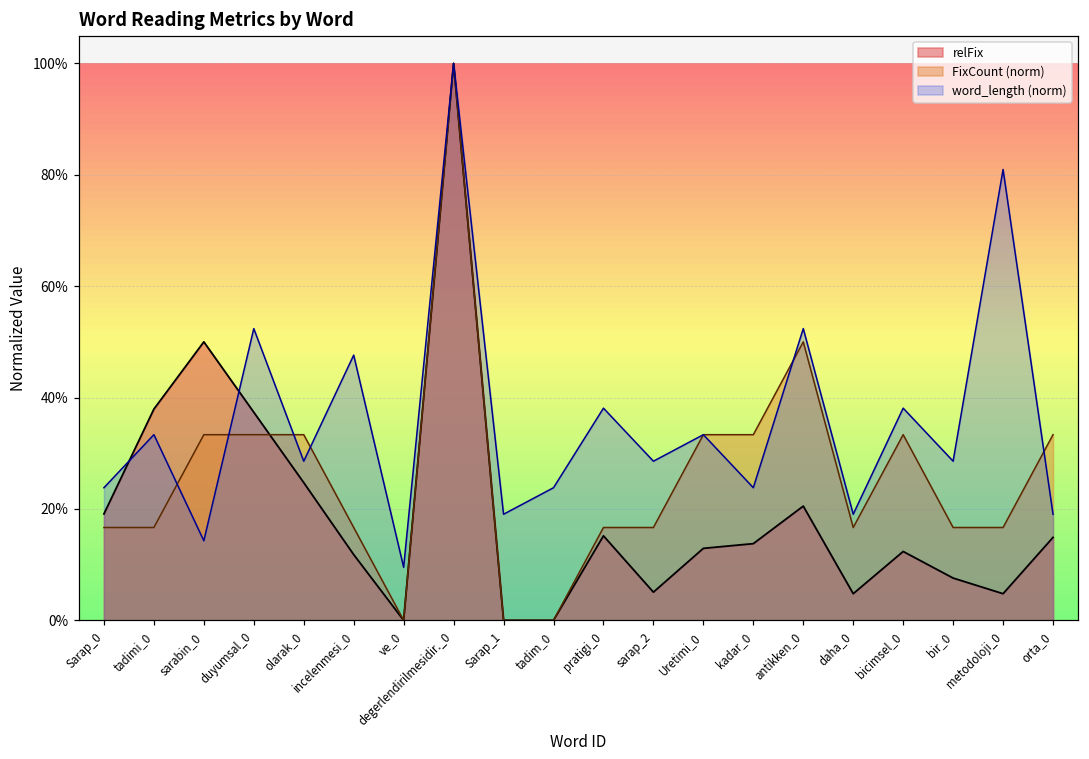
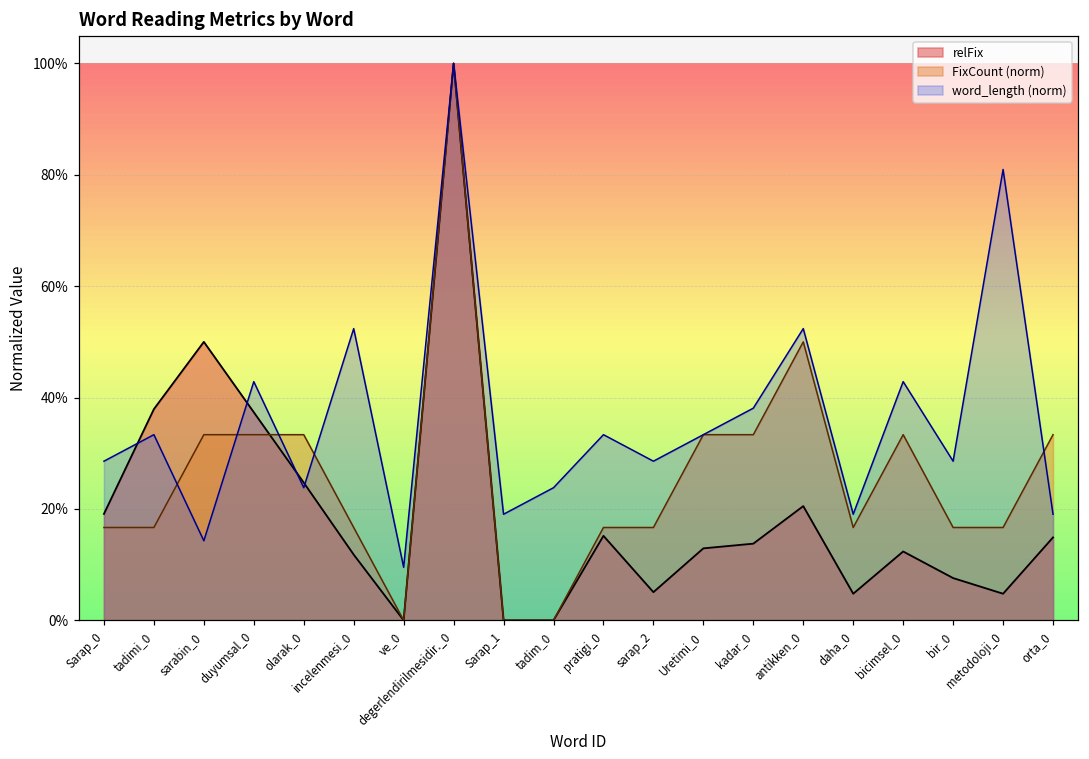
  {
    "word_length (norm)": {
-     "Sarap_0": "24%",
+     "Sarap_0": "29%",
      "tadimi_0": "33%",
      "sarabin_0": "14%",
-     "duyumsal_0": "52%",
-     "olarak_0": "29%",
-     "incelenmesi_0": "48%",
+     "duyumsal_0": "43%",
+     "olarak_0": "24%",
+     "incelenmesi_0": "52%",
      "ve_0": "10%",
      "Sarap_1": "19%",
      "tadim_0": "24%",
-     "pratigi_0": "38%",
+     "pratigi_0": "33%",
      "sarap_2": "29%",
-     "kadar_0": "24%",
+     "kadar_0": "38%",
      "antikken_0": "52%",
      "daha_0": "19%",
-     "bicimsel_0": "38%",
+     "bicimsel_0": "43%",
      "bir_0": "29%",
      "metodoloji_0": "81%",
      "orta_0": "19%"
    }
  }
